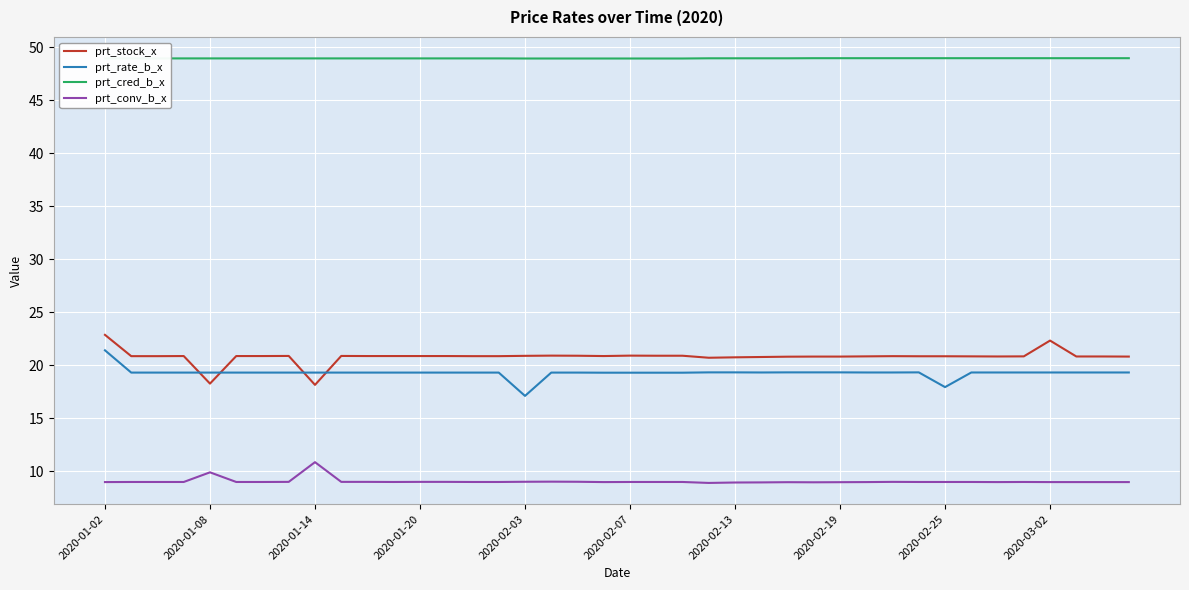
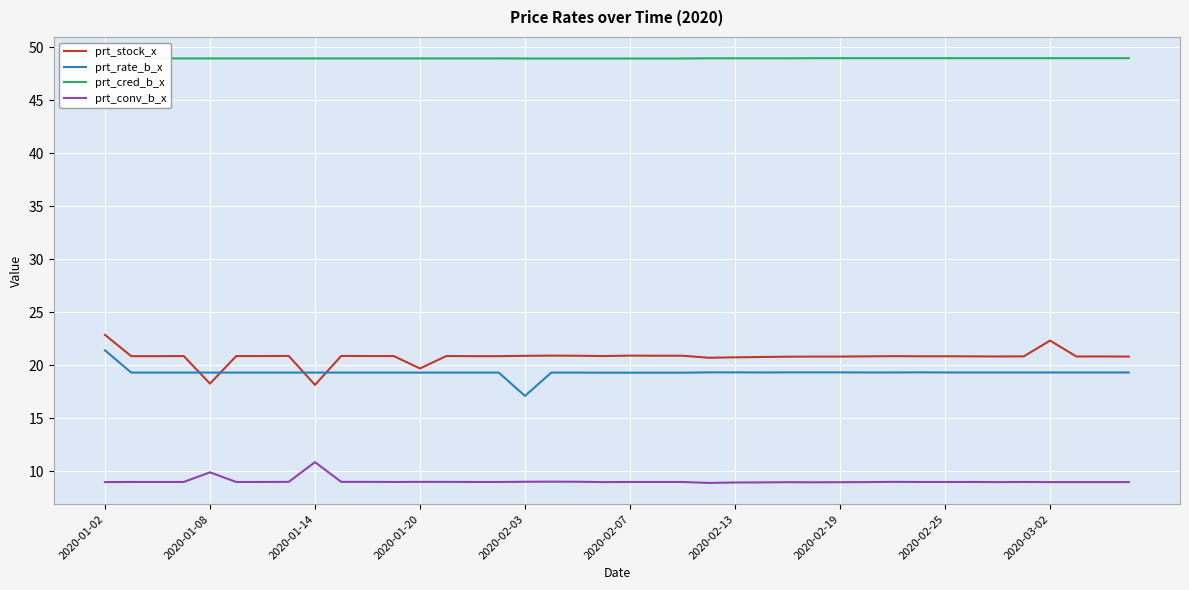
  {
    "prt_stock_x": {
      "2020-01-02": 22.9,
      "2020-01-08": 18.3,
      "2020-01-14": 18.1,
-     "2020-01-20": 20.9,
+     "2020-01-20": 19.7,
      "2020-02-03": 20.9,
      "2020-02-07": 20.9,
      "2020-02-13": 20.7,
      "2020-02-19": 20.8,
      "2020-02-25": 20.8,
      "2020-03-02": 22.3
    },
    "prt_rate_b_x": {
      "2020-01-02": 21.4,
      "2020-01-08": 19.3,
      "2020-01-14": 19.3,
      "2020-01-20": 19.3,
      "2020-02-03": 17.1,
      "2020-02-07": 19.3,
      "2020-02-13": 19.3,
      "2020-02-19": 19.3,
-     "2020-02-25": 17.9,
+     "2020-02-25": 19.3,
      "2020-03-02": 19.3
    },
    "prt_cred_b_x": {
      "2020-01-08": 48.9,
      "2020-01-14": 48.9,
      "2020-01-20": 48.9,
      "2020-02-03": 48.9,
      "2020-02-07": 48.9,
      "2020-02-13": 49.0,
      "2020-02-19": 49.0,
      "2020-02-25": 49.0,
      "2020-03-02": 49.0
    },
    "prt_conv_b_x": {
      "2020-01-02": 9.0,
      "2020-01-08": 9.9,
      "2020-01-14": 10.9,
      "2020-01-20": 9.0,
      "2020-02-03": 9.0,
      "2020-02-07": 9.0,
      "2020-02-13": 8.9,
      "2020-02-19": 9.0,
      "2020-02-25": 9.0,
      "2020-03-02": 9.0
    }
  }
